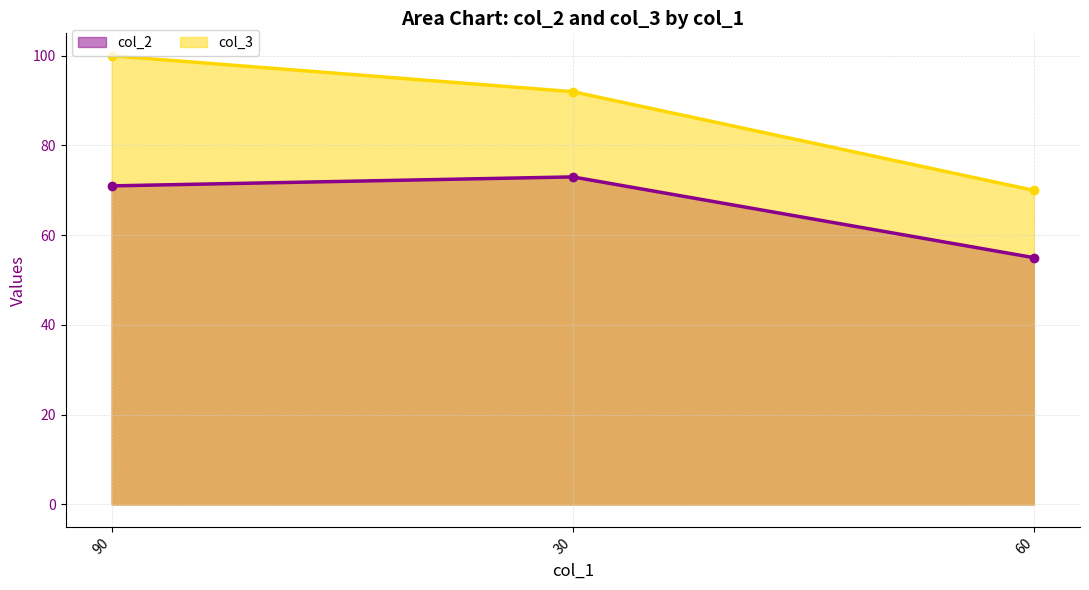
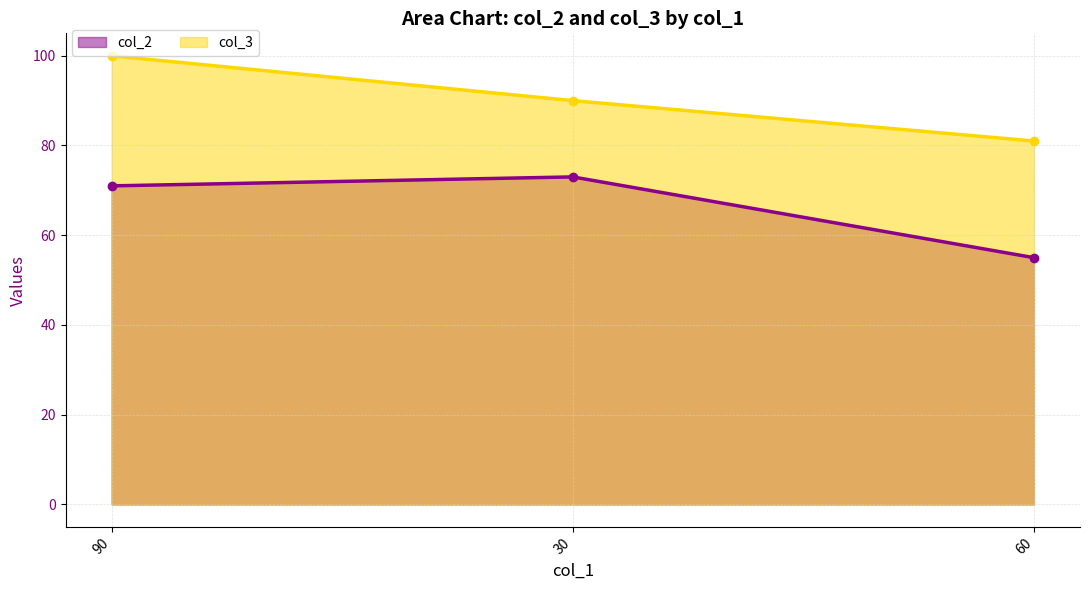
  {
    "col_2": {
      "90": 71,
      "30": 73,
      "60": 55
    },
    "col_3": {
      "90": 100,
-     "30": 92,
-     "60": 70
+     "30": 90,
+     "60": 81
    }
  }
